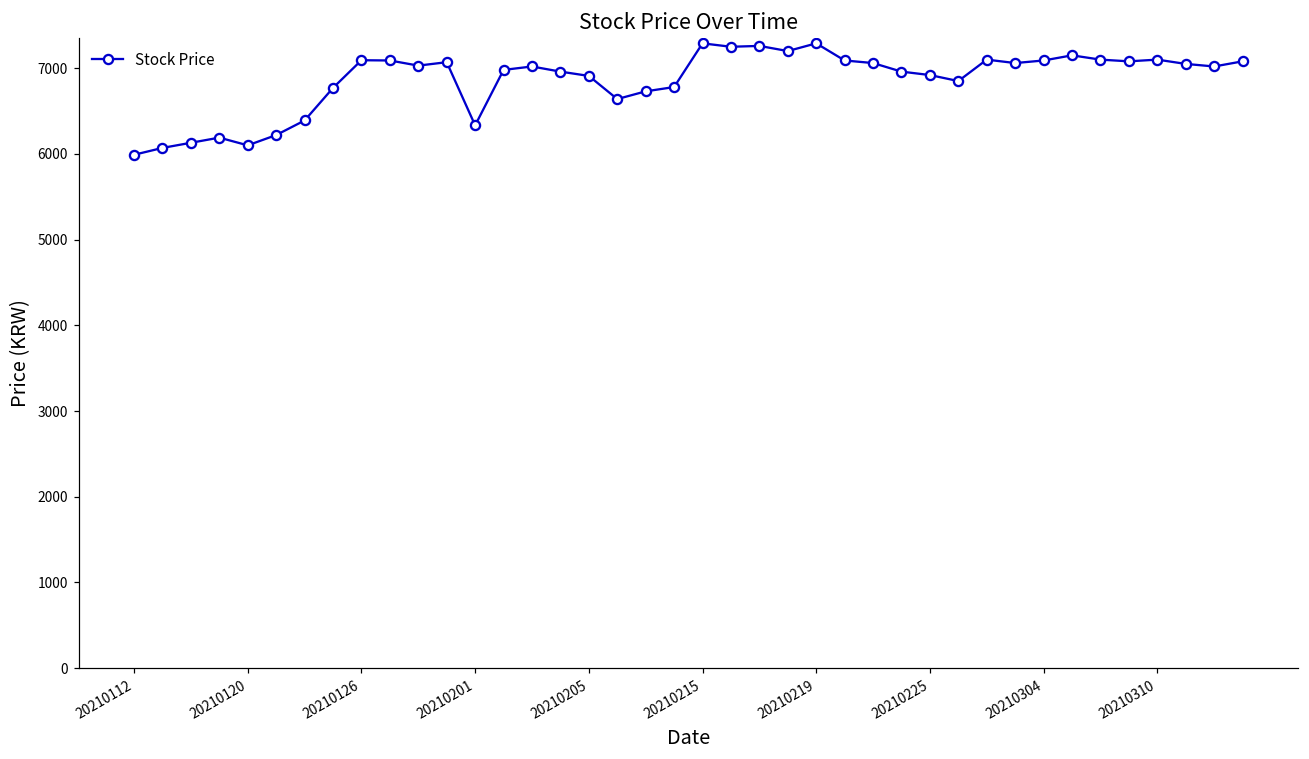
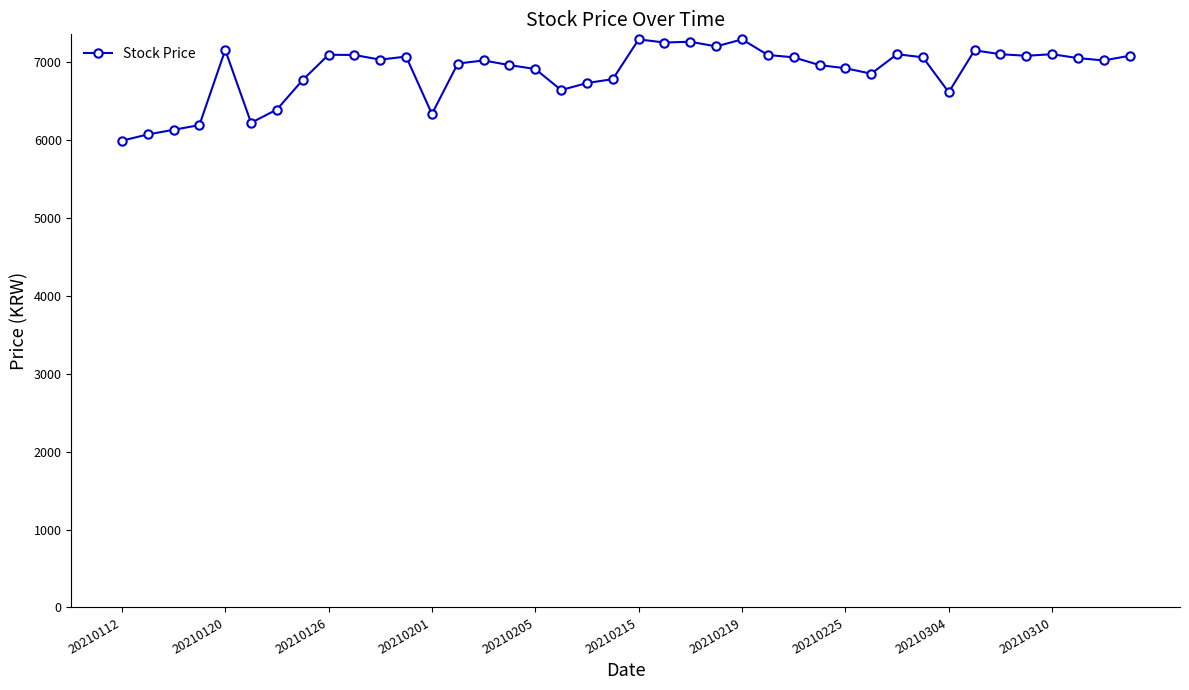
  {
    "20210112": 6000,
-   "20210120": 6100,
+   "20210120": 7200,
    "20210126": 7100,
    "20210201": 6300,
    "20210205": 6900,
    "20210215": 7300,
    "20210219": 7300,
    "20210225": 6900,
-   "20210304": 7100,
+   "20210304": 6600,
    "20210310": 7100
  }
